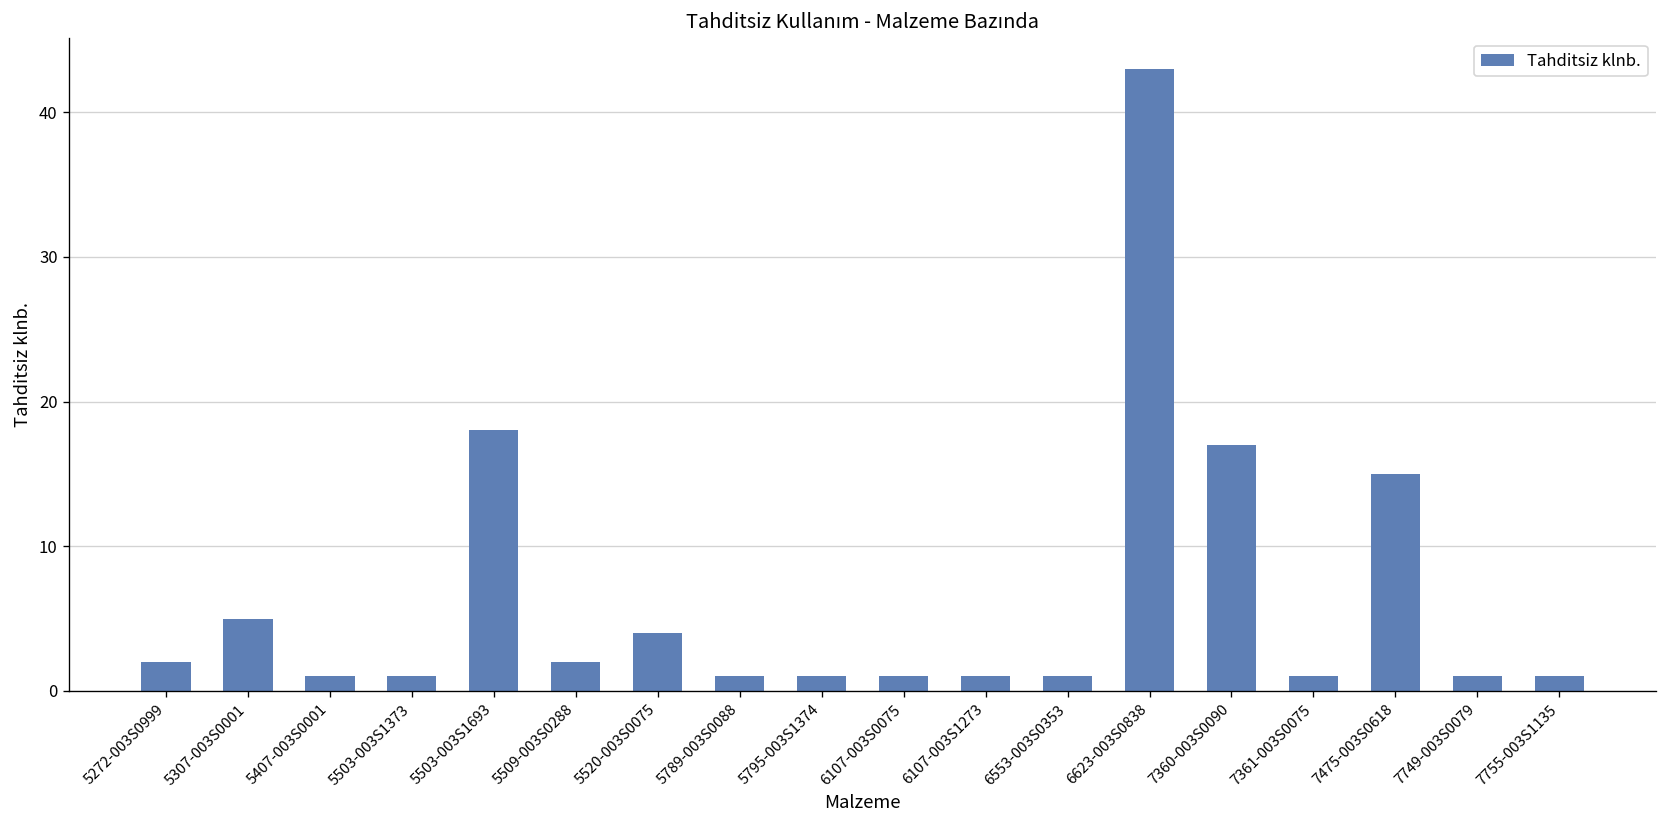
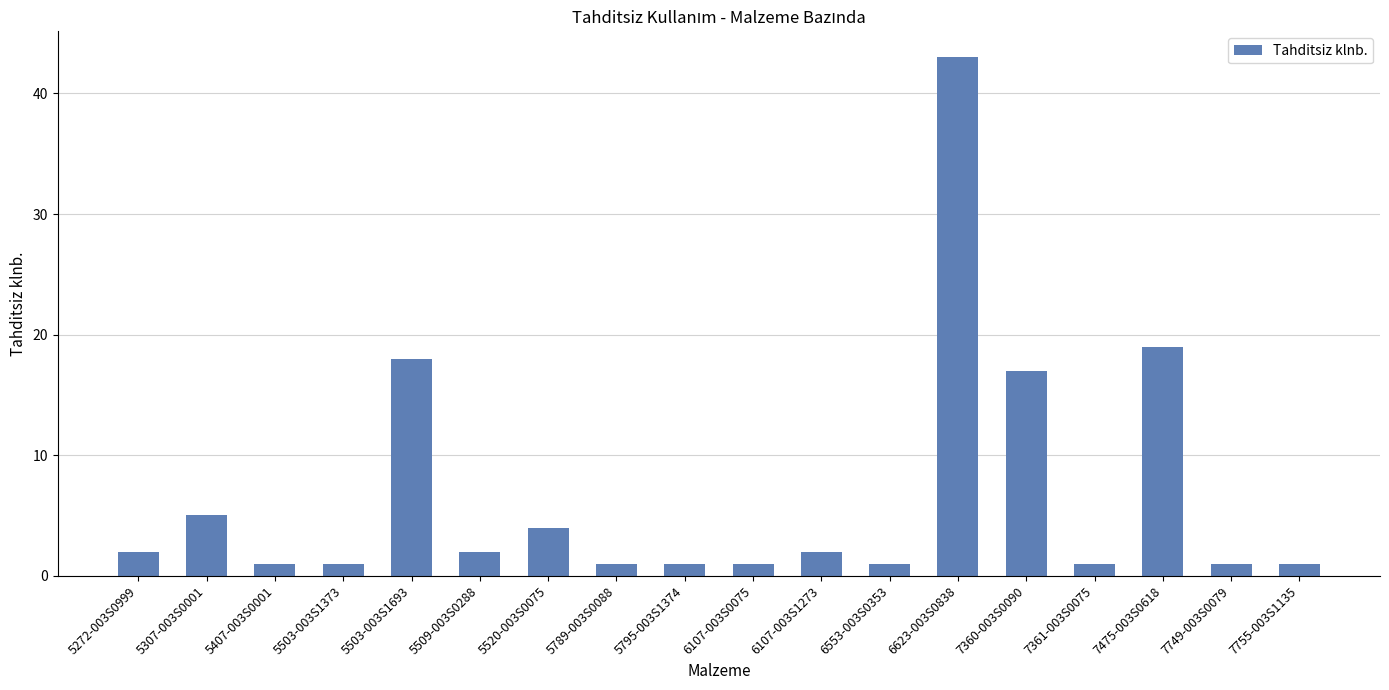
  {
    "5272-003S0999": 2,
    "5307-003S0001": 5,
    "5407-003S0001": 1,
    "5503-003S1373": 1,
    "5503-003S1693": 18,
    "5509-003S0288": 2,
    "5520-003S0075": 4,
    "5789-003S0088": 1,
    "5795-003S1374": 1,
    "6107-003S0075": 1,
-   "6107-003S1273": 1,
+   "6107-003S1273": 2,
    "6553-003S0353": 1,
    "6623-003S0838": 43,
    "7360-003S0090": 17,
    "7361-003S0075": 1,
-   "7475-003S0618": 15,
+   "7475-003S0618": 19,
    "7749-003S0079": 1,
    "7755-003S1135": 1
  }
